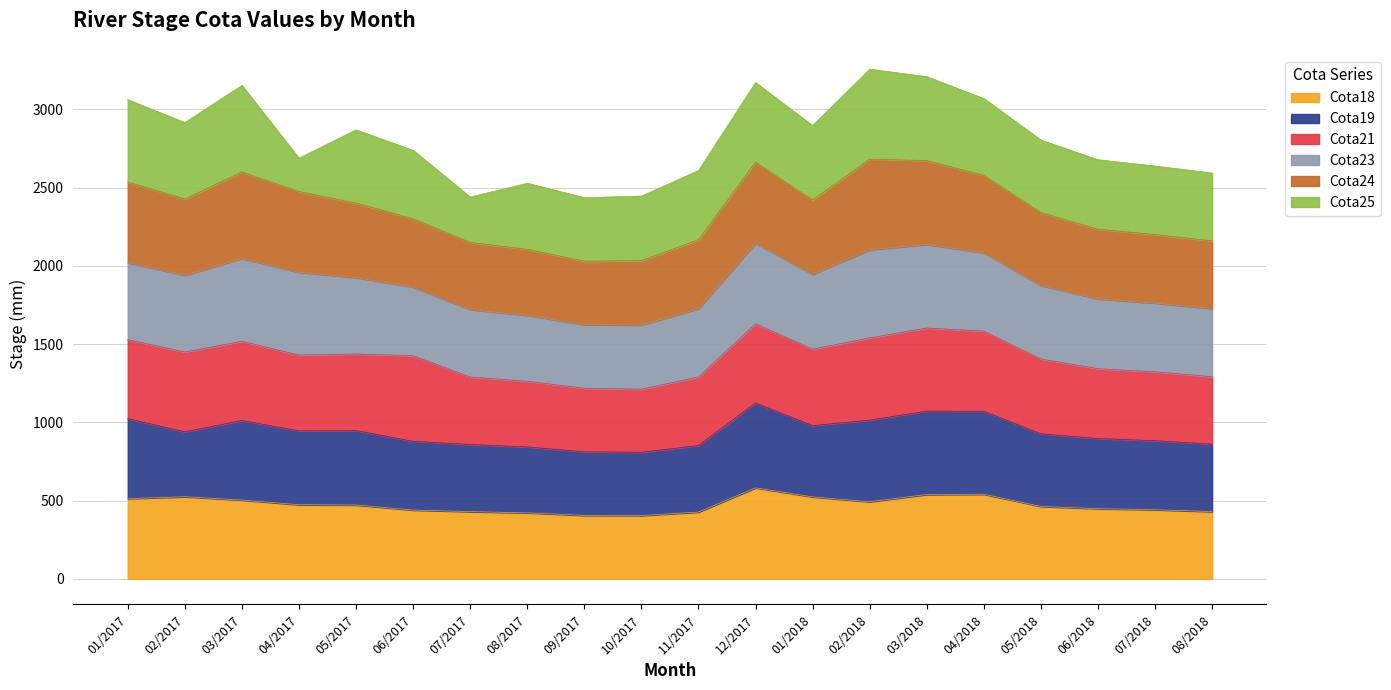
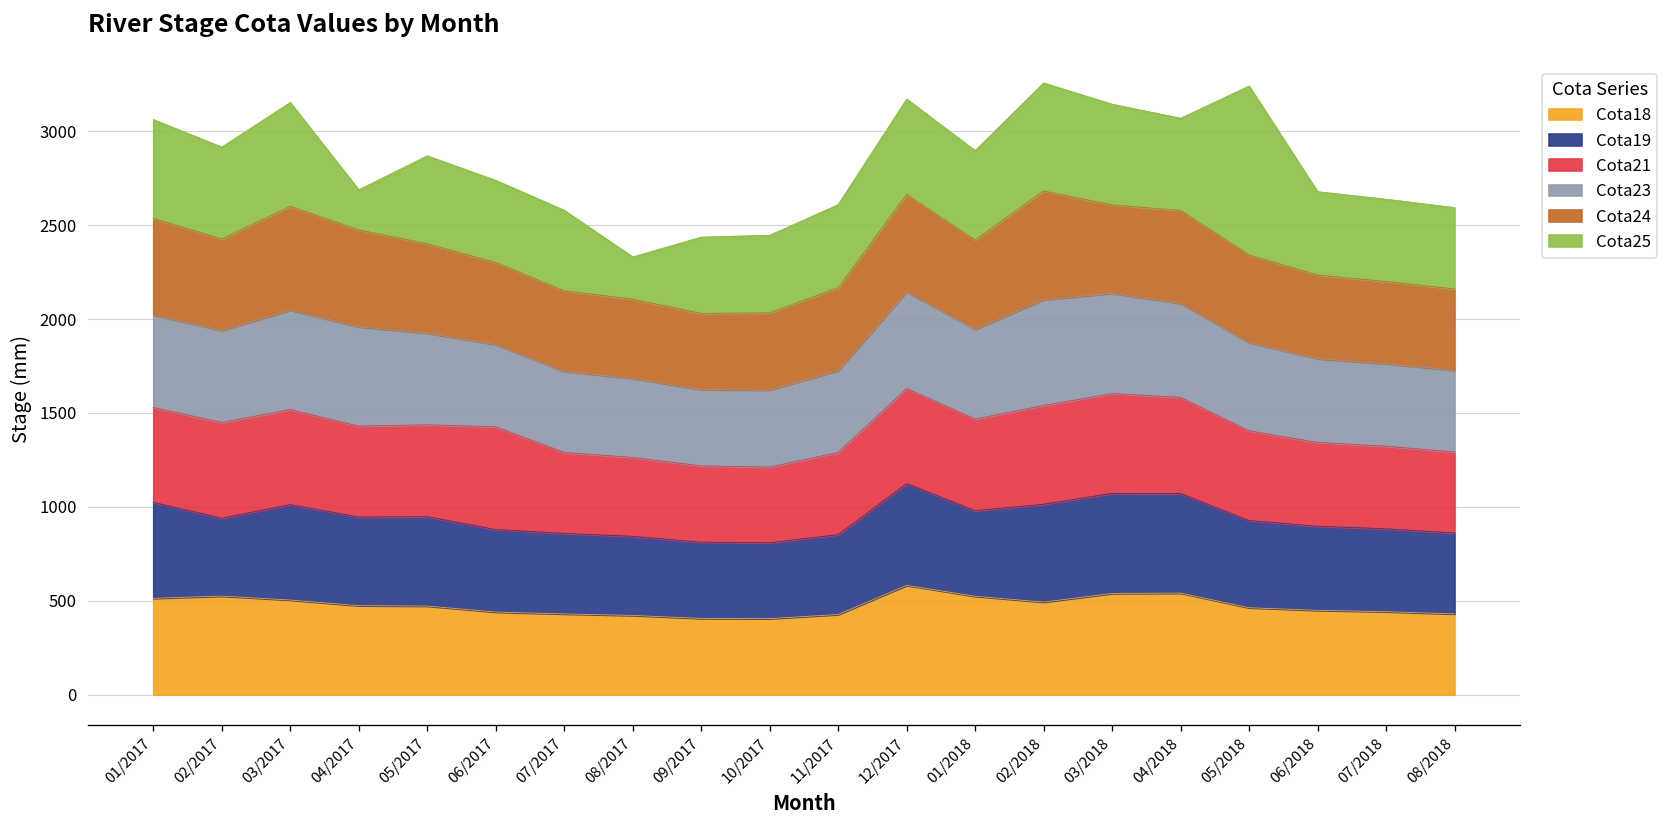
  {
    "Cota18": {
      "01/2017": 510,
      "02/2017": 530,
      "03/2017": 500,
      "04/2017": 470,
      "05/2017": 470,
      "06/2017": 440,
      "07/2017": 430,
      "08/2017": 420,
      "09/2017": 410,
      "10/2017": 410,
      "11/2017": 430,
      "12/2017": 580,
      "01/2018": 520,
      "02/2018": 490,
      "03/2018": 540,
      "04/2018": 540,
      "05/2018": 460,
      "06/2018": 450,
      "07/2018": 440,
      "08/2018": 430
    },
    "Cota19": {
      "01/2017": 510,
      "02/2017": 410,
      "03/2017": 510,
      "04/2017": 470,
      "05/2017": 480,
      "06/2017": 440,
      "07/2017": 430,
      "08/2017": 420,
      "09/2017": 410,
      "10/2017": 400,
      "11/2017": 430,
      "12/2017": 540,
      "01/2018": 460,
      "02/2018": 520,
      "03/2018": 530,
      "04/2018": 530,
      "05/2018": 460,
      "06/2018": 450,
      "07/2018": 440,
      "08/2018": 430
    },
    "Cota21": {
      "01/2017": 510,
      "02/2017": 510,
      "03/2017": 510,
      "04/2017": 480,
      "05/2017": 490,
      "06/2017": 550,
      "07/2017": 430,
      "08/2017": 420,
      "09/2017": 410,
      "10/2017": 400,
      "11/2017": 440,
      "12/2017": 510,
      "01/2018": 490,
      "02/2018": 530,
      "03/2018": 530,
      "04/2018": 510,
      "05/2018": 480,
      "06/2018": 450,
      "07/2018": 440,
      "08/2018": 430
    },
    "Cota23": {
      "01/2017": 490,
      "02/2017": 490,
      "03/2017": 530,
      "04/2017": 530,
      "05/2017": 490,
      "06/2017": 440,
      "07/2017": 430,
      "08/2017": 420,
      "09/2017": 410,
      "10/2017": 410,
      "11/2017": 440,
      "12/2017": 510,
      "01/2018": 480,
      "02/2018": 560,
      "03/2018": 530,
      "04/2018": 500,
      "05/2018": 470,
      "06/2018": 450,
      "07/2018": 440,
      "08/2018": 440
    },
    "Cota24": {
      "01/2017": 520,
      "02/2017": 490,
      "03/2017": 550,
      "04/2017": 520,
      "05/2017": 480,
      "06/2017": 440,
      "07/2017": 430,
      "08/2017": 420,
      "09/2017": 410,
      "10/2017": 410,
      "11/2017": 440,
      "12/2017": 520,
      "01/2018": 480,
      "02/2018": 580,
-     "03/2018": 540,
+     "03/2018": 470,
      "04/2018": 500,
      "05/2018": 470,
      "06/2018": 450,
      "07/2018": 440,
      "08/2018": 430
    },
    "Cota25": {
      "01/2017": 530,
      "02/2017": 490,
      "03/2017": 550,
      "04/2017": 210,
      "05/2017": 470,
      "06/2017": 440,
-     "07/2017": 290,
-     "08/2017": 420,
+     "07/2017": 430,
+     "08/2017": 220,
      "09/2017": 410,
      "10/2017": 410,
      "11/2017": 440,
      "12/2017": 510,
      "01/2018": 480,
      "02/2018": 580,
      "03/2018": 540,
      "04/2018": 490,
-     "05/2018": 460,
+     "05/2018": 900,
      "06/2018": 440,
      "07/2018": 440,
      "08/2018": 430
    }
  }
